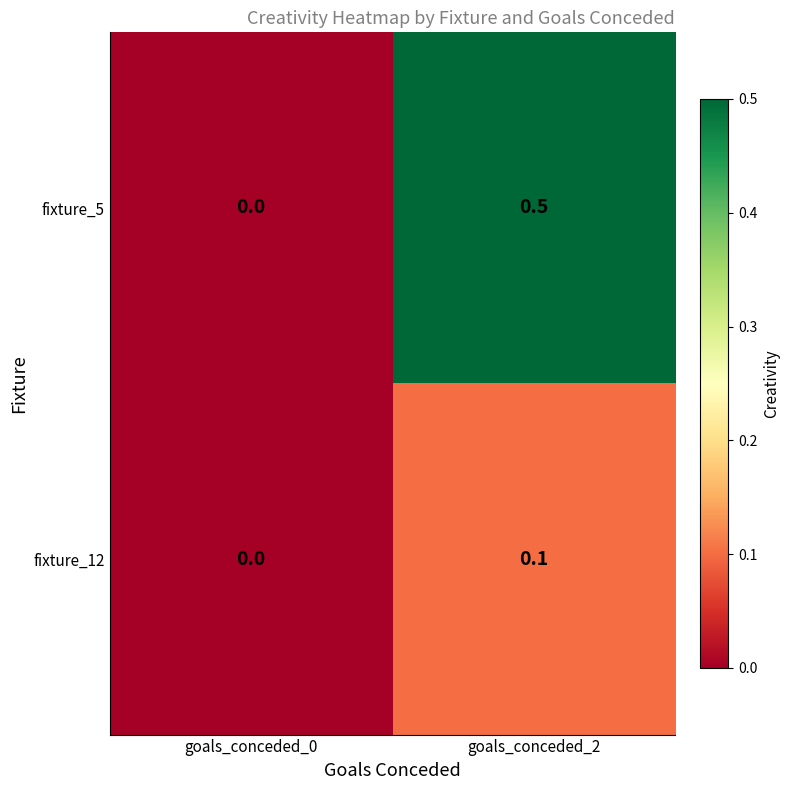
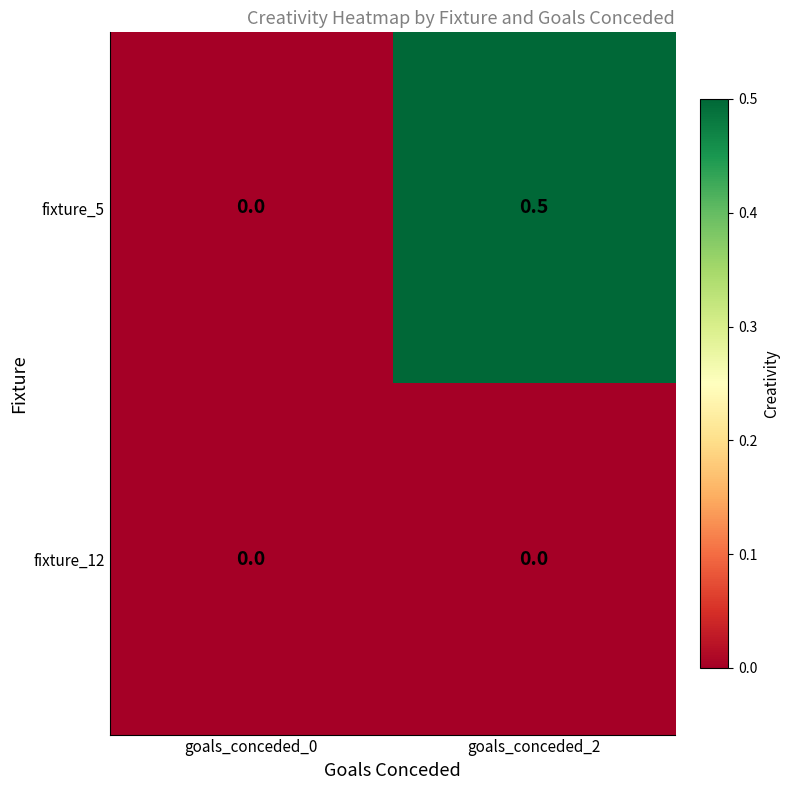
  {
    "fixture_5": {
      "goals_conceded_0": 0.0,
      "goals_conceded_2": 0.5
    },
    "fixture_12": {
      "goals_conceded_0": 0.0,
-     "goals_conceded_2": 0.1
+     "goals_conceded_2": 0.0
    }
  }
